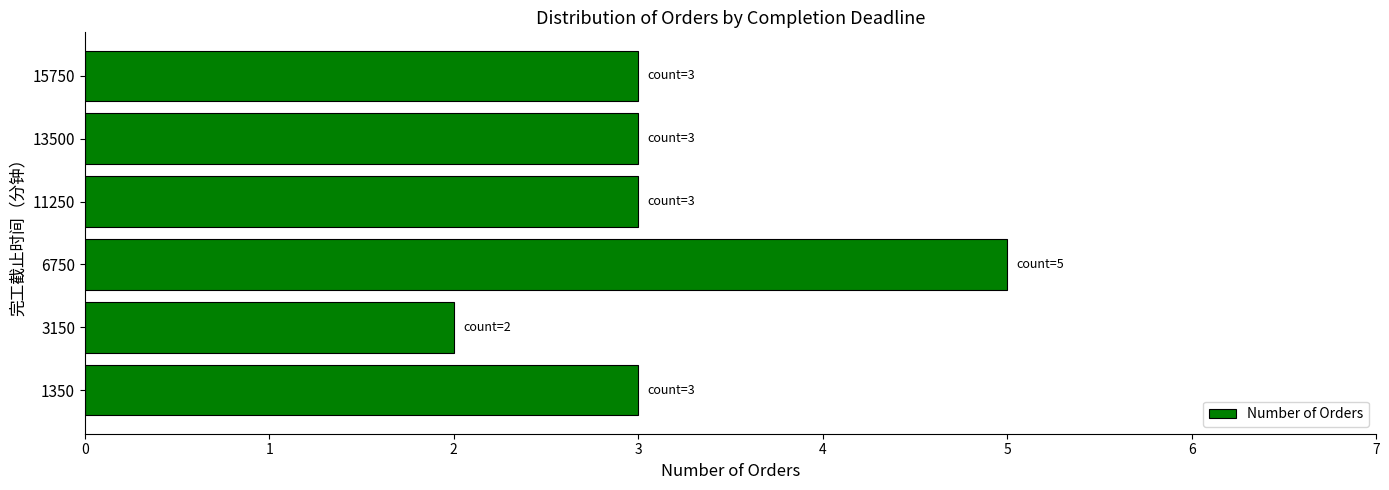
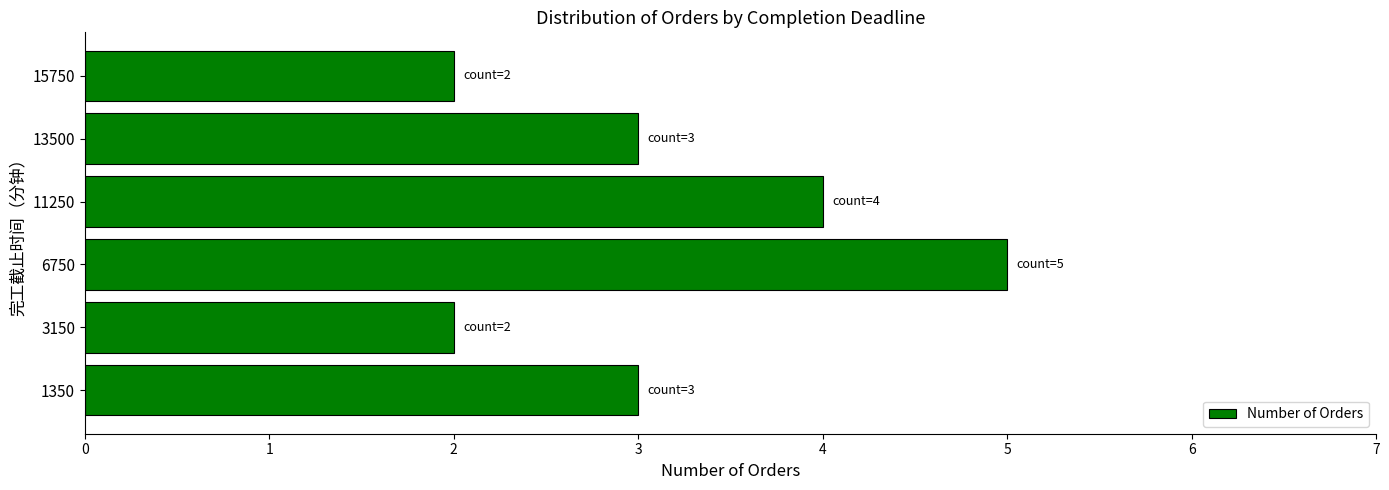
  {
-   "15750": 3,
+   "15750": 2,
    "13500": 3,
-   "11250": 3,
+   "11250": 4,
    "6750": 5,
    "3150": 2,
    "1350": 3
  }
